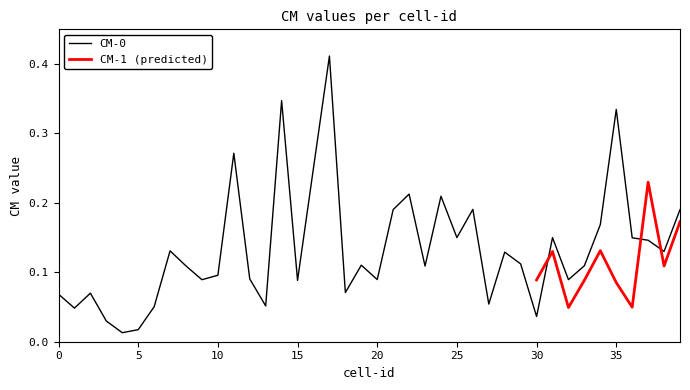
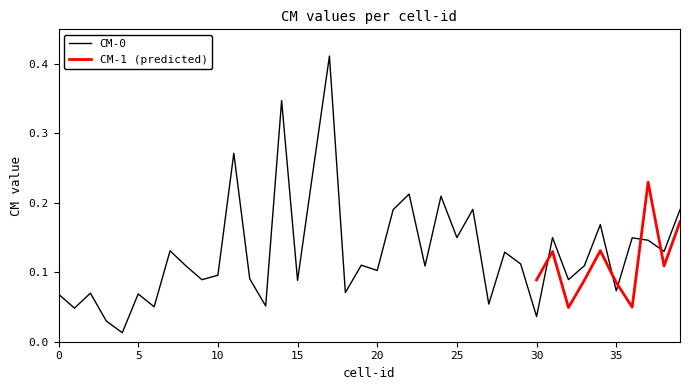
  {
    "CM-0": {
      "0": 0.07,
-     "5": 0.02,
+     "5": 0.07,
      "10": 0.10,
      "15": 0.09,
-     "20": 0.09,
+     "20": 0.10,
      "25": 0.15,
      "30": 0.04,
-     "35": 0.33
+     "35": 0.07
    },
    "CM-1 (predicted)": {
      "30": 0.09,
      "35": 0.09
    }
  }
